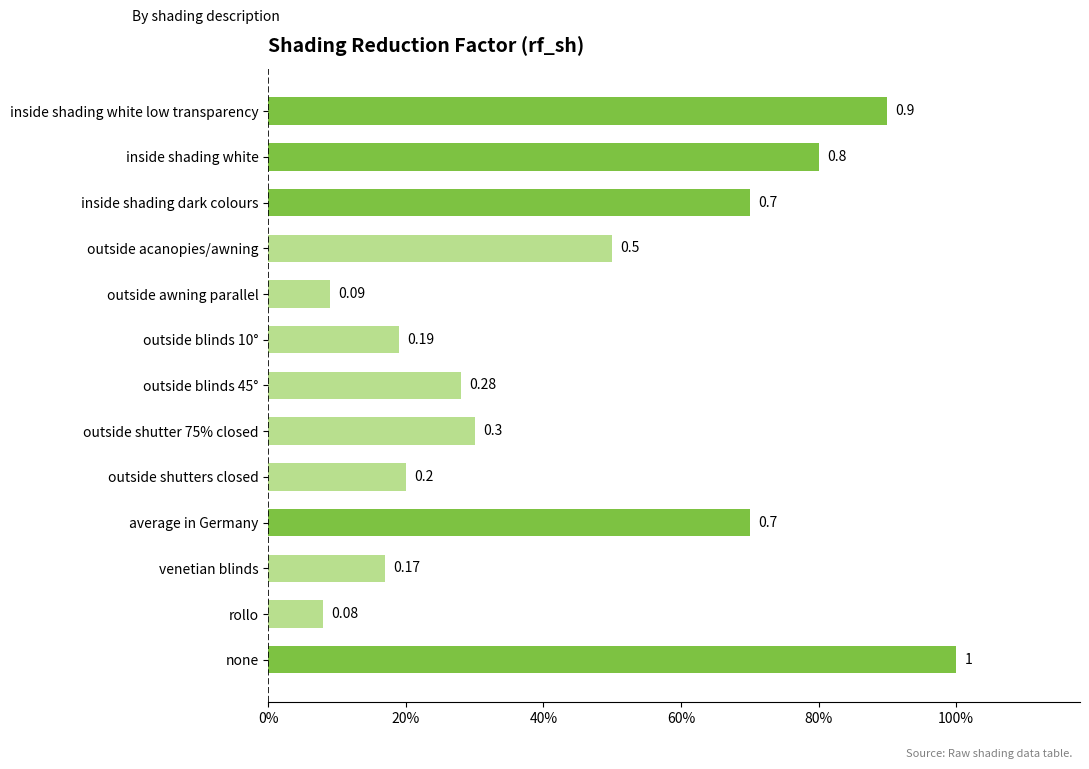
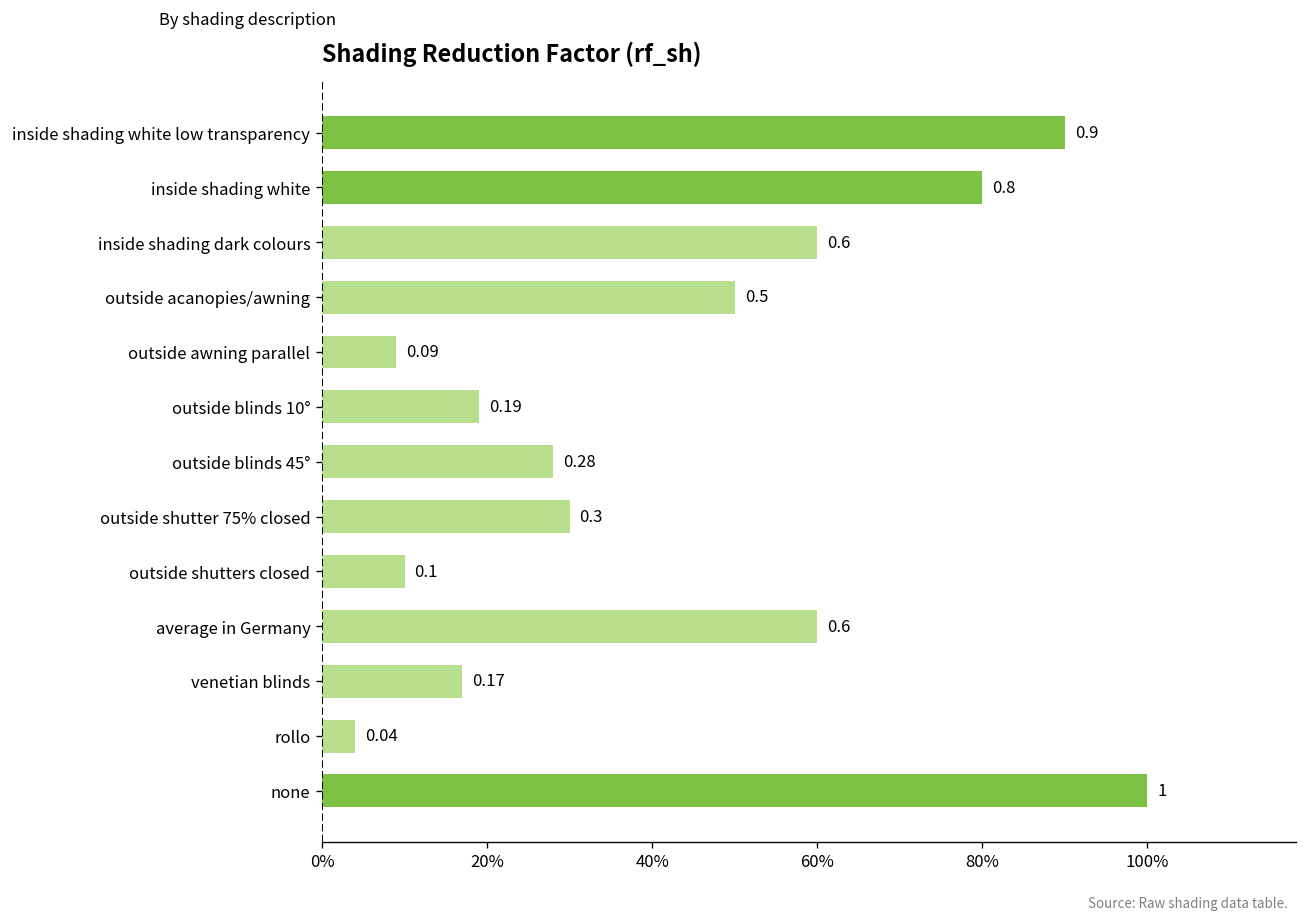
  {
    "inside shading white low transparency": 0.9,
    "inside shading white": 0.8,
-   "inside shading dark colours": 0.7,
+   "inside shading dark colours": 0.6,
    "outside acanopies/awning": 0.5,
    "outside awning parallel": 0.09,
    "outside blinds 10°": 0.19,
    "outside blinds 45°": 0.28,
    "outside shutter 75% closed": 0.3,
-   "outside shutters closed": 0.2,
-   "average in Germany": 0.7,
+   "outside shutters closed": 0.1,
+   "average in Germany": 0.6,
    "venetian blinds": 0.17,
-   "rollo": 0.08,
+   "rollo": 0.04,
    "none": 1
  }
